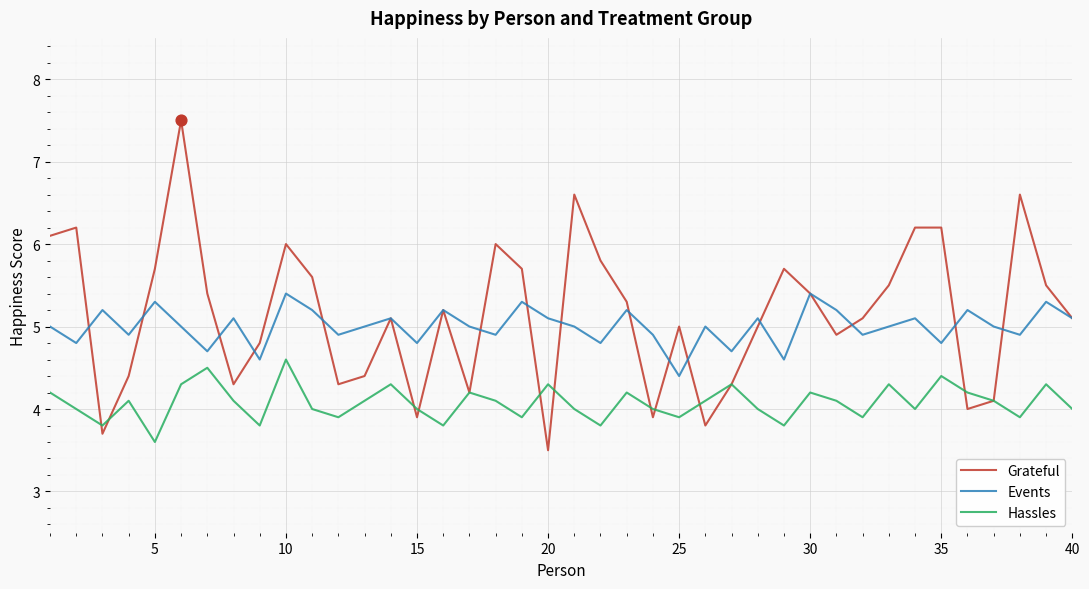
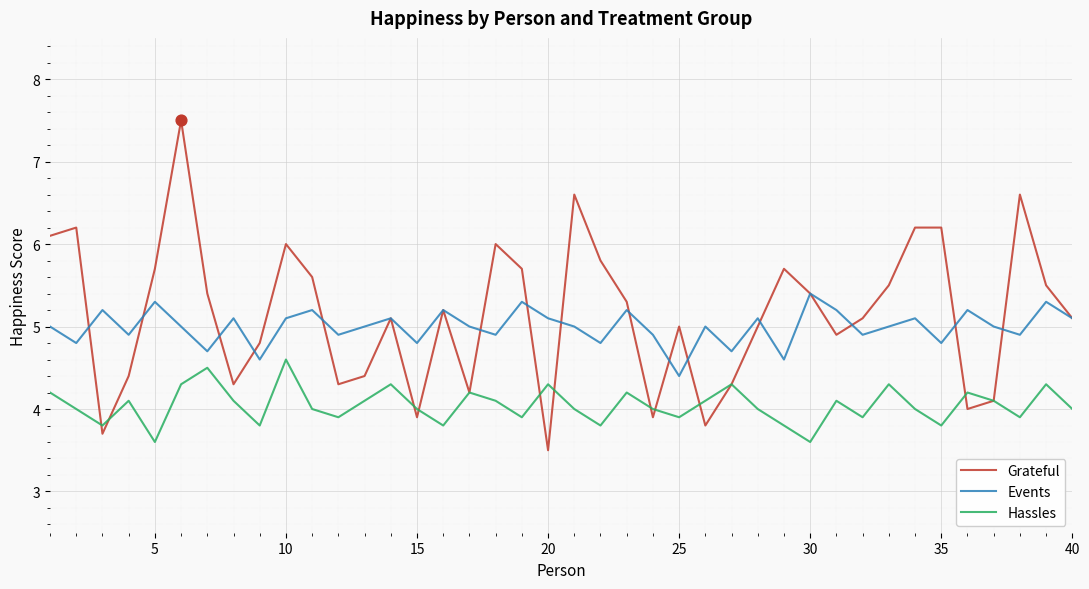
  {
    "Events": {
      "5": 5.3,
-     "10": 5.4,
+     "10": 5.1,
      "15": 4.8,
      "20": 5.1,
      "25": 4.4,
      "35": 4.8
    },
    "Hassles": {
      "5": 3.6,
      "10": 4.6,
      "15": 4.0,
      "20": 4.3,
      "25": 3.9,
-     "30": 4.2,
-     "35": 4.4,
+     "30": 3.6,
+     "35": 3.8,
      "40": 4.0
    }
  }
